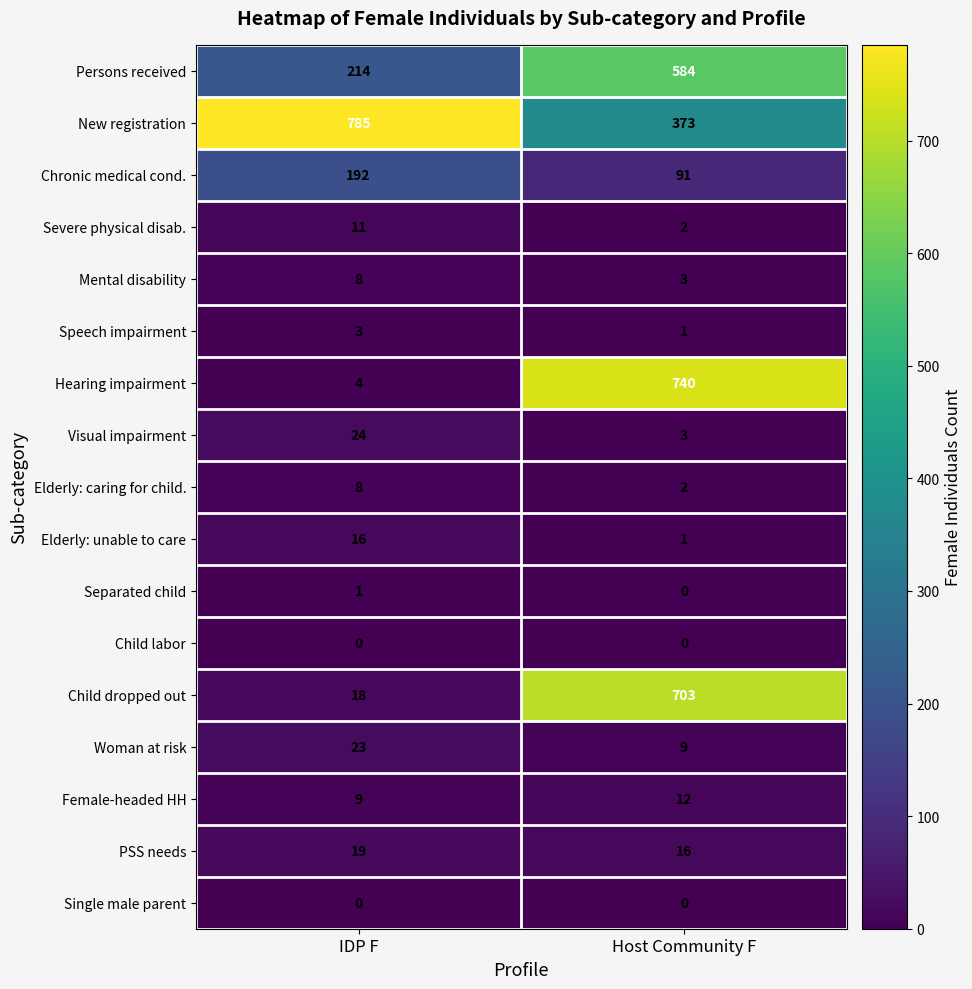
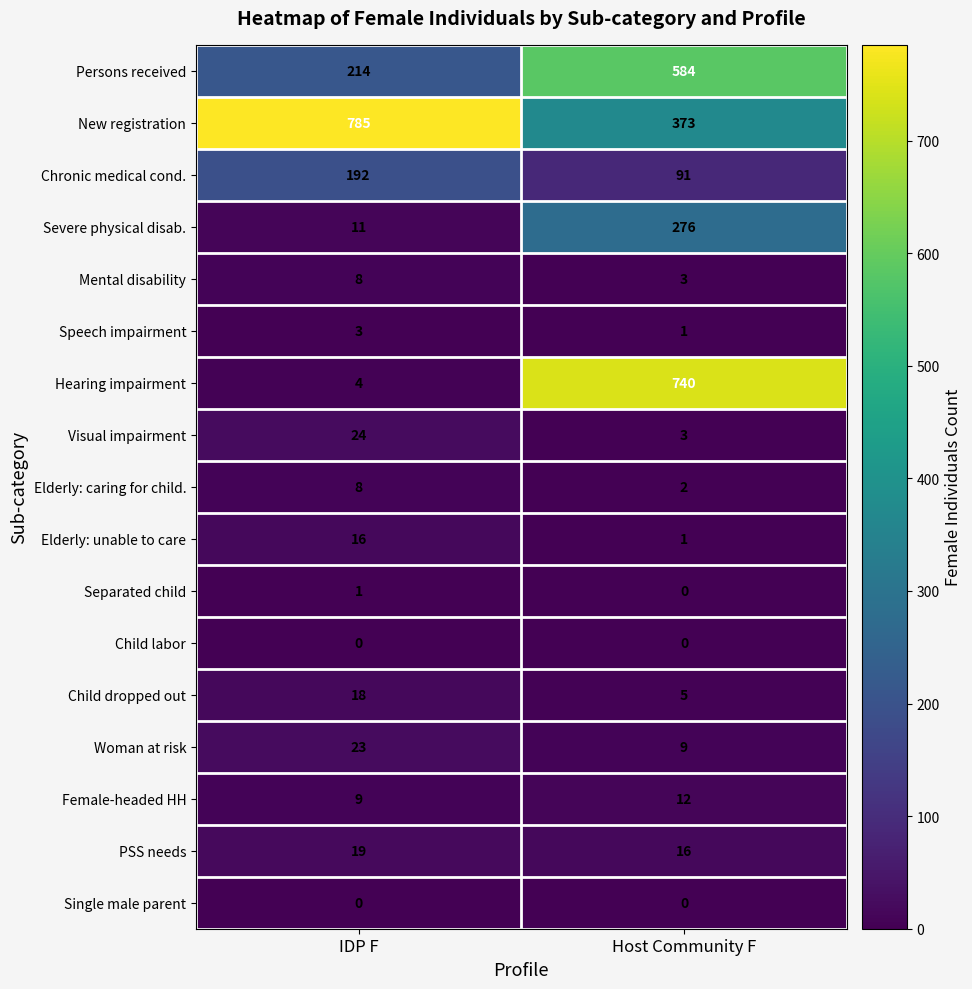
  {
    "Persons received": {
      "IDP F": 214,
      "Host Community F": 584
    },
    "New registration": {
      "IDP F": 785,
      "Host Community F": 373
    },
    "Chronic medical cond.": {
      "IDP F": 192,
      "Host Community F": 91
    },
    "Severe physical disab.": {
      "IDP F": 11,
-     "Host Community F": 2
+     "Host Community F": 276
    },
    "Mental disability": {
      "IDP F": 8,
      "Host Community F": 3
    },
    "Speech impairment": {
      "IDP F": 3,
      "Host Community F": 1
    },
    "Hearing impairment": {
      "IDP F": 4,
      "Host Community F": 740
    },
    "Visual impairment": {
      "IDP F": 24,
      "Host Community F": 3
    },
    "Elderly: caring for child.": {
      "IDP F": 8,
      "Host Community F": 2
    },
    "Elderly: unable to care": {
      "IDP F": 16,
      "Host Community F": 1
    },
    "Separated child": {
      "IDP F": 1,
      "Host Community F": 0
    },
    "Child labor": {
      "IDP F": 0,
      "Host Community F": 0
    },
    "Child dropped out": {
      "IDP F": 18,
-     "Host Community F": 703
+     "Host Community F": 5
    },
    "Woman at risk": {
      "IDP F": 23,
      "Host Community F": 9
    },
    "Female-headed HH": {
      "IDP F": 9,
      "Host Community F": 12
    },
    "PSS needs": {
      "IDP F": 19,
      "Host Community F": 16
    },
    "Single male parent": {
      "IDP F": 0,
      "Host Community F": 0
    }
  }
